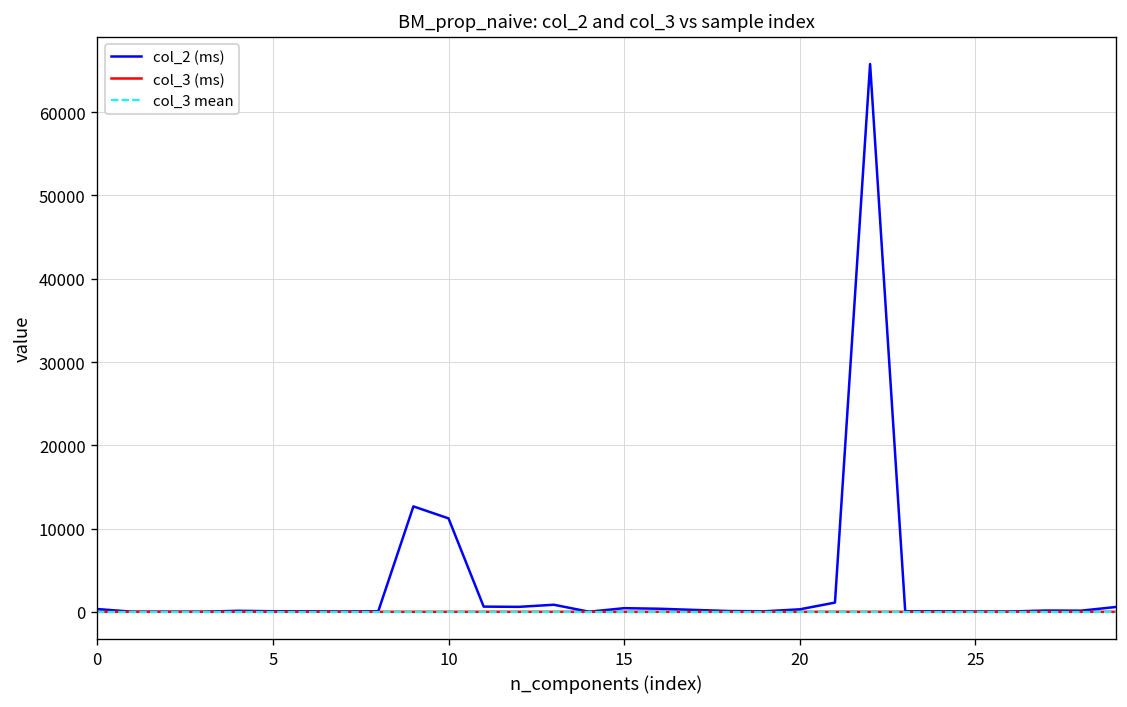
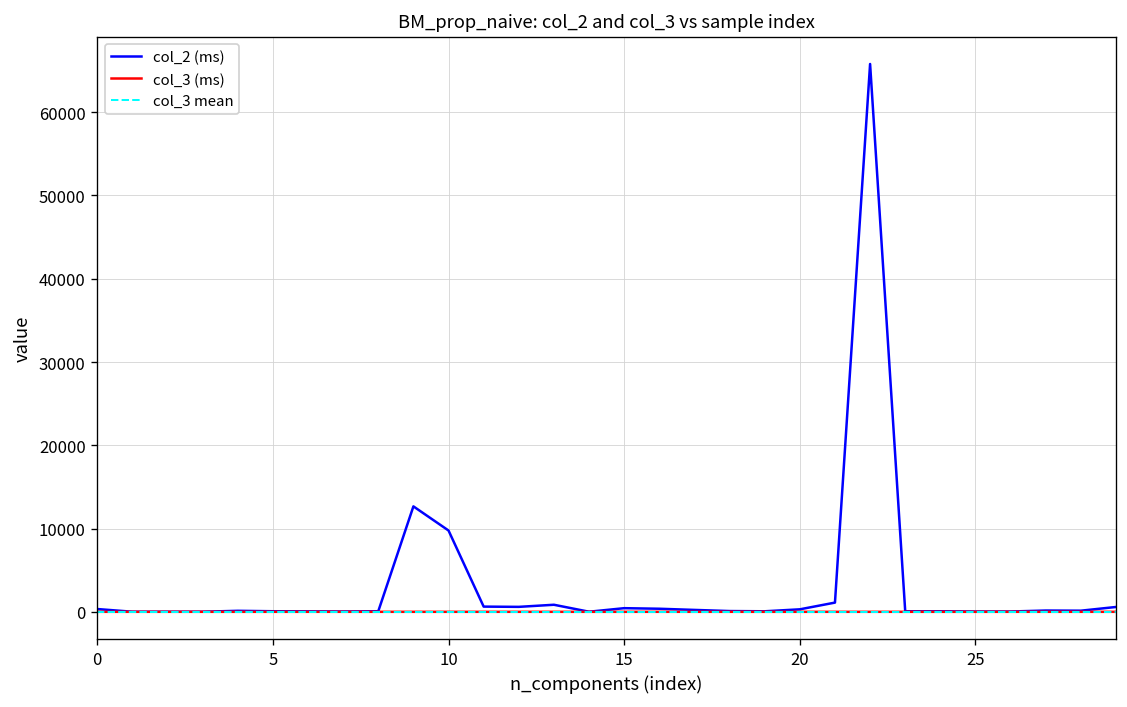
  {
    "col_2 (ms)": {
-     "10": 11000,
+     "10": 10000,
      "15": 0
    },
    "col_3 (ms)": {
      "10": 0,
      "15": 0
    }
  }
